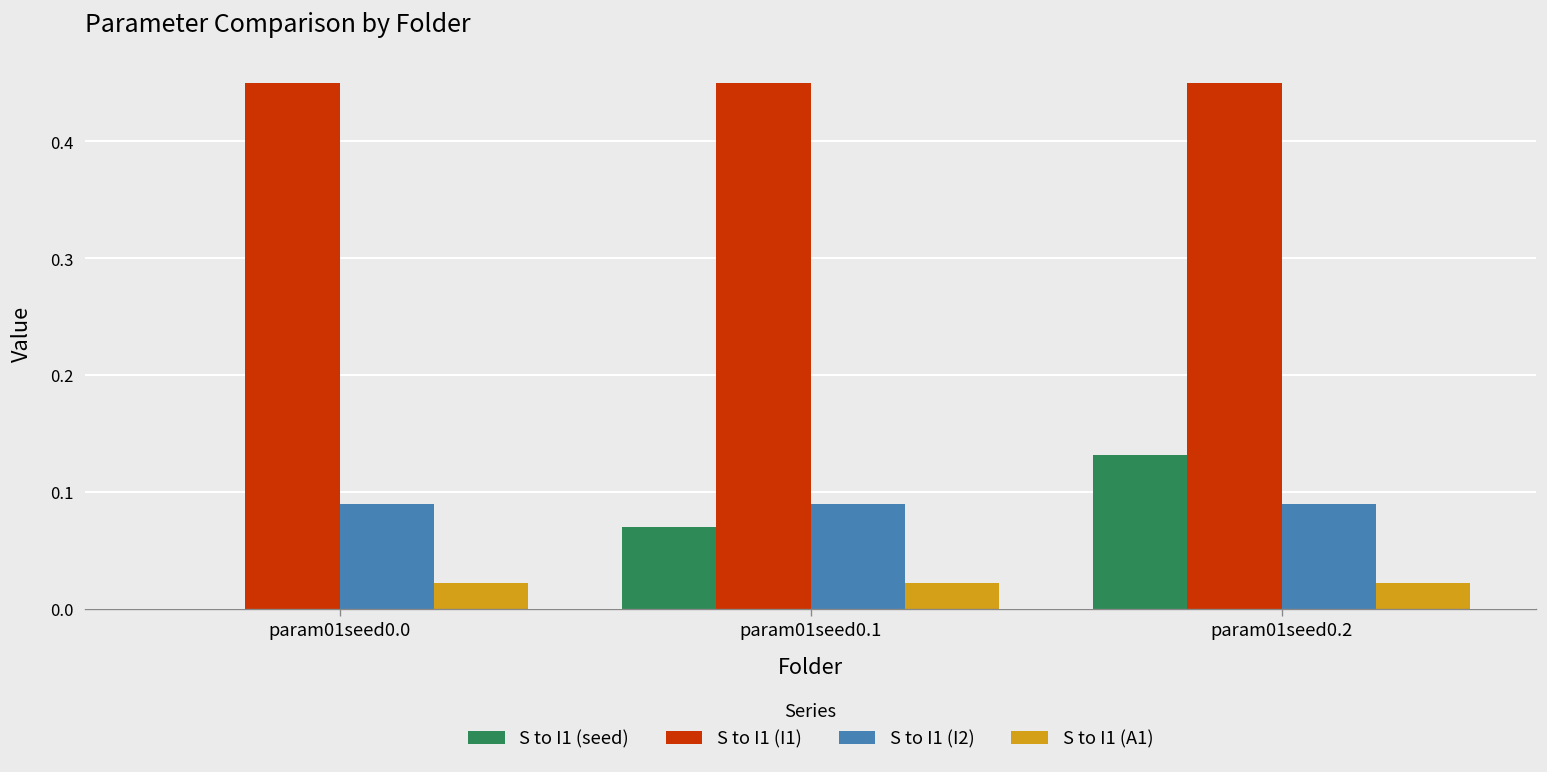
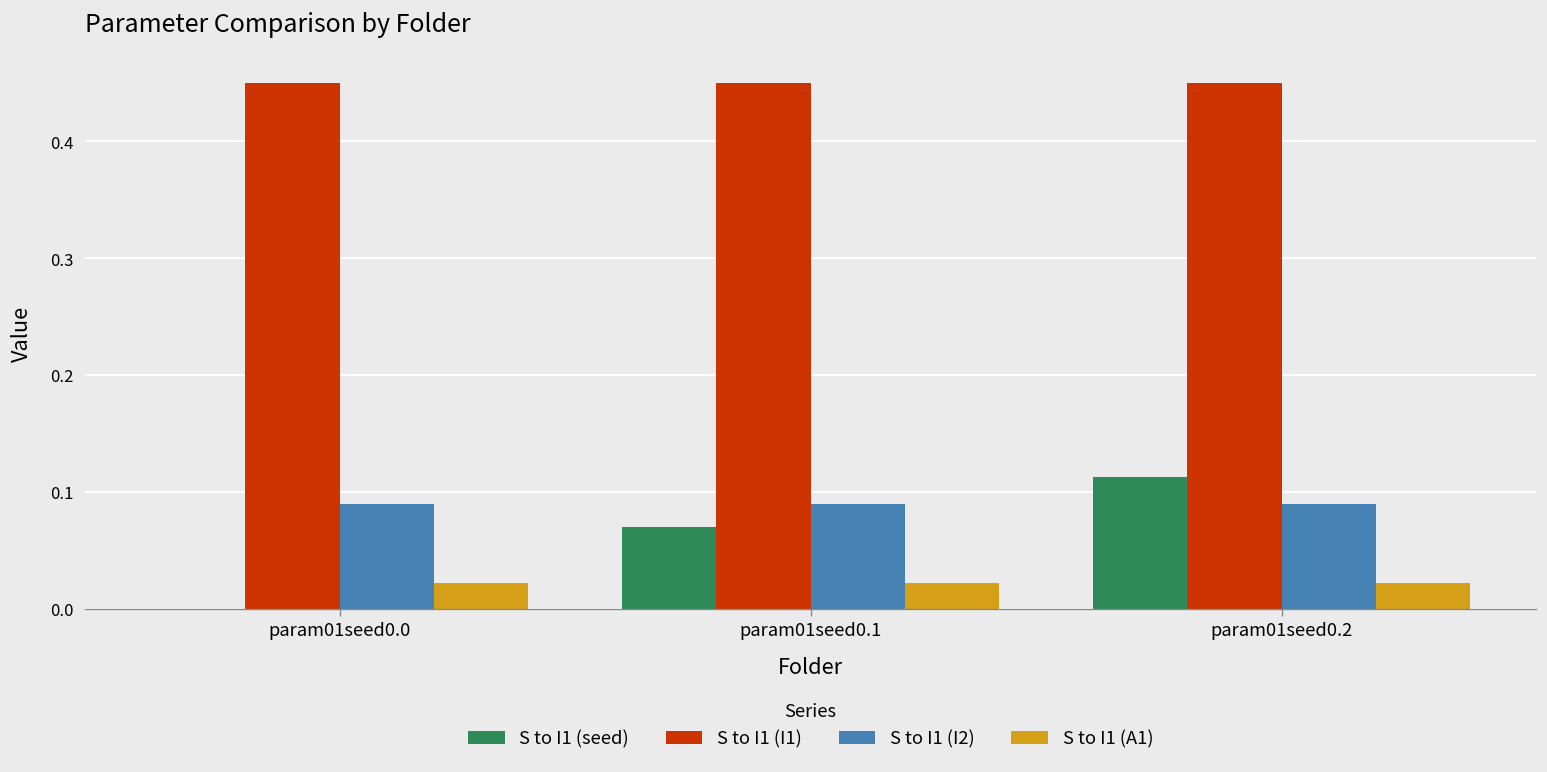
  {
    "S to I1 (seed)": {
      "param01seed0.0": 0.00,
      "param01seed0.1": 0.07,
-     "param01seed0.2": 0.13
+     "param01seed0.2": 0.11
    },
    "S to I1 (I1)": {
      "param01seed0.0": 0.45,
      "param01seed0.1": 0.45,
      "param01seed0.2": 0.45
    },
    "S to I1 (I2)": {
      "param01seed0.0": 0.09,
      "param01seed0.1": 0.09,
      "param01seed0.2": 0.09
    },
    "S to I1 (A1)": {
      "param01seed0.0": 0.02,
      "param01seed0.1": 0.02,
      "param01seed0.2": 0.02
    }
  }
